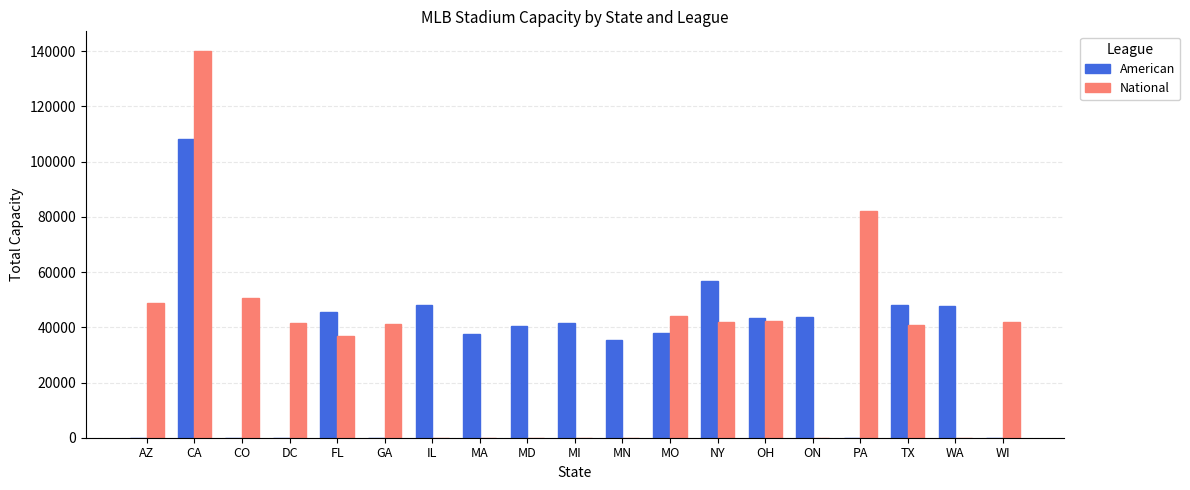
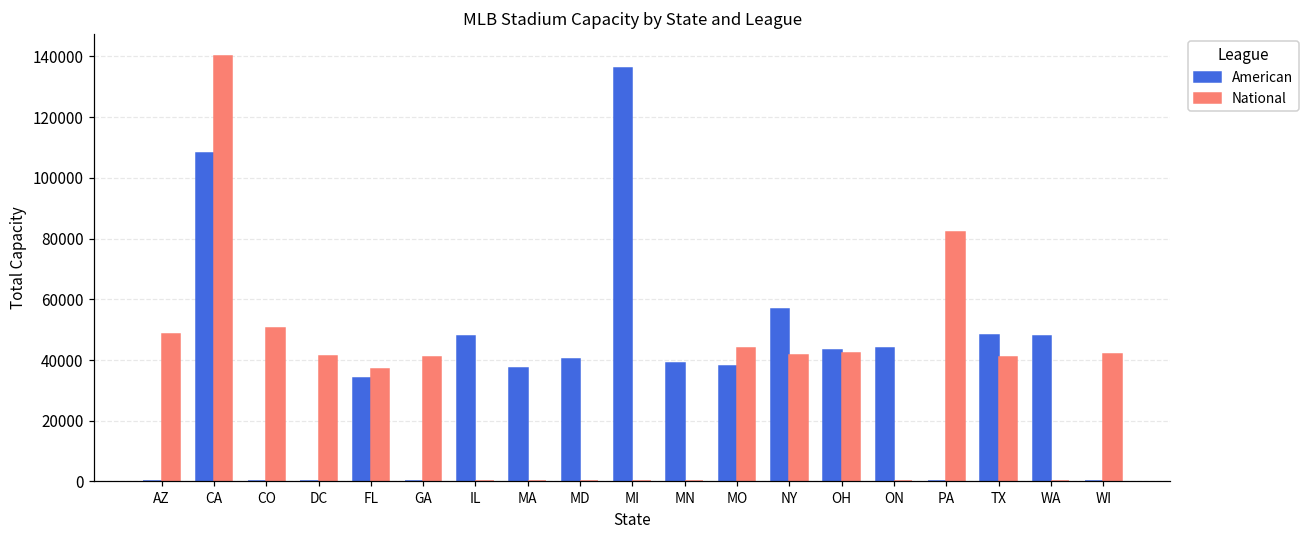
  {
    "American": {
      "AZ": 0,
      "CA": 108000,
      "CO": 0,
      "DC": 0,
-     "FL": 46000,
+     "FL": 34000,
      "GA": 0,
      "IL": 48000,
      "MA": 37000,
      "MD": 40000,
-     "MI": 42000,
-     "MN": 35000,
+     "MI": 136000,
+     "MN": 39000,
      "MO": 38000,
      "NY": 57000,
      "OH": 43000,
      "ON": 44000,
      "PA": 0,
      "TX": 48000,
      "WA": 48000,
      "WI": 0
    },
    "National": {
      "AZ": 49000,
      "CA": 140000,
      "CO": 50000,
      "DC": 41000,
      "FL": 37000,
      "GA": 41000,
      "IL": 0,
      "MA": 0,
      "MD": 0,
      "MI": 0,
      "MN": 0,
      "MO": 44000,
      "NY": 42000,
      "OH": 42000,
      "ON": 0,
      "PA": 82000,
      "TX": 41000,
      "WA": 0,
      "WI": 42000
    }
  }
